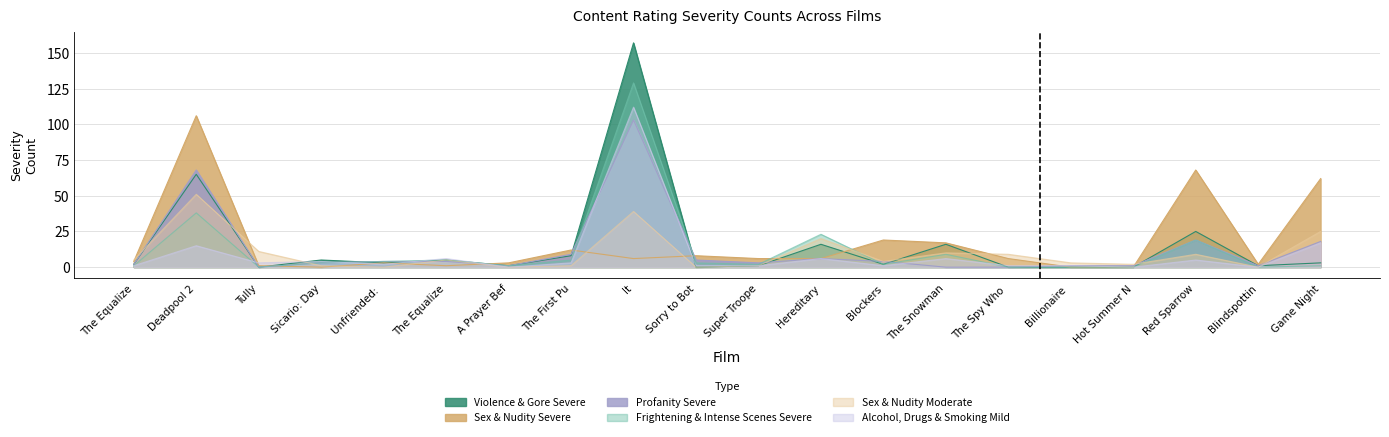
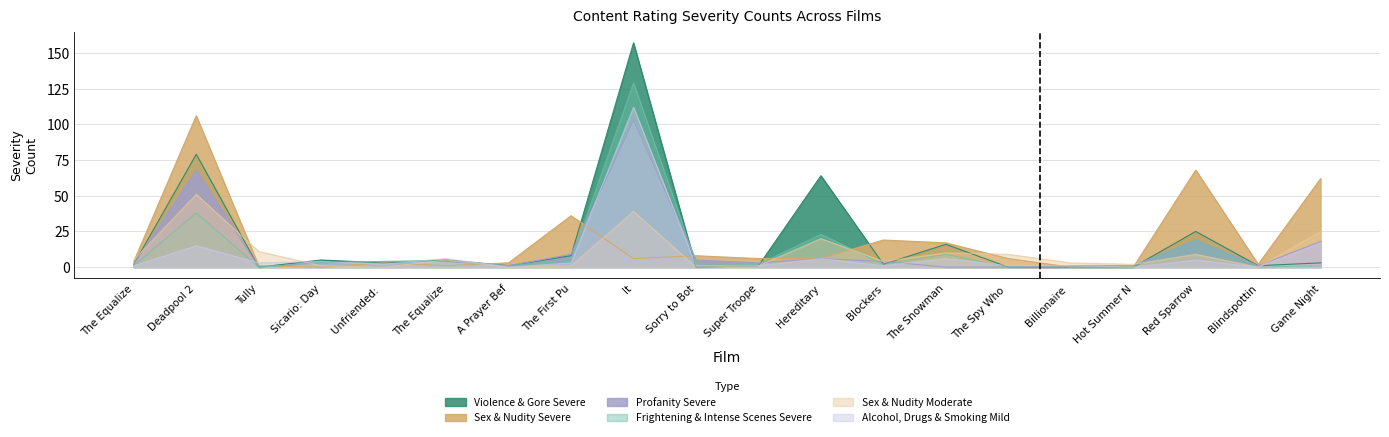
  {
    "Violence & Gore Severe": {
-     "Deadpool 2": 65,
+     "Deadpool 2": 79,
      "It": 157,
-     "Hereditary": 16,
+     "Hereditary": 64,
      "Red Sparrow": 25,
      "Game Night": 3
    },
    "Sex & Nudity Severe": {
      "Deadpool 2": 106,
      "A Prayer Bef": 3,
-     "The First Pu": 12,
+     "The First Pu": 36,
      "It": 6,
      "Sorry to Bot": 8,
      "Super Troope": 6,
      "Blockers": 19,
      "The Spy Who": 6,
      "Red Sparrow": 68,
      "Game Night": 62
    },
    "Profanity Severe": {
      "Deadpool 2": 68,
      "It": 103,
      "Sorry to Bot": 5,
      "The Snowman": 0
    },
    "Frightening & Intense Scenes Severe": {
      "Deadpool 2": 38,
      "The First Pu": 5,
      "It": 129,
      "Sorry to Bot": 3,
      "Hereditary": 23,
      "Game Night": 1
    }
  }
